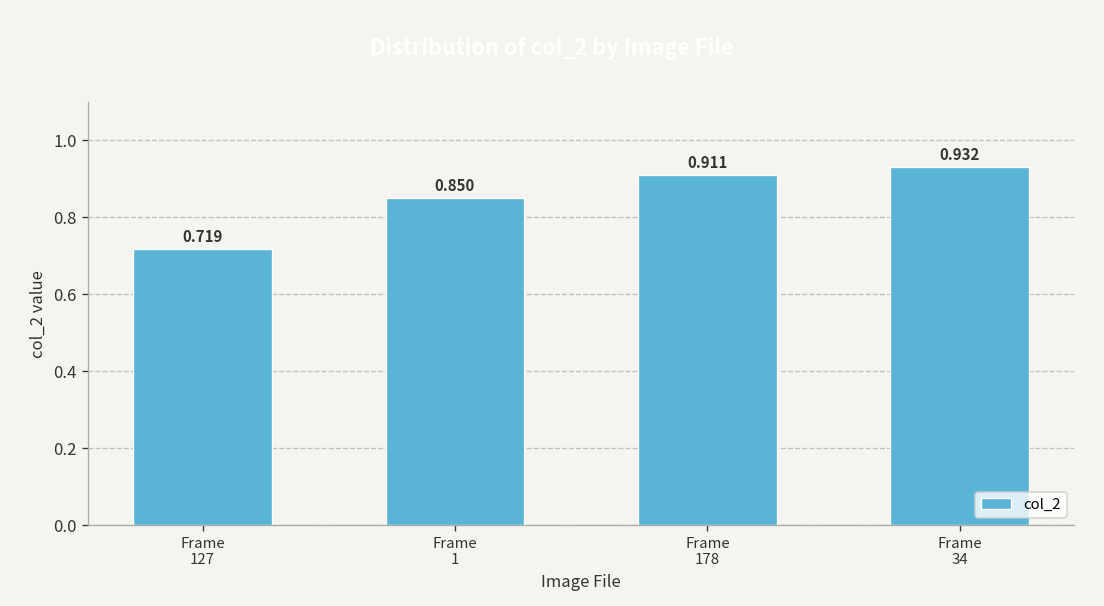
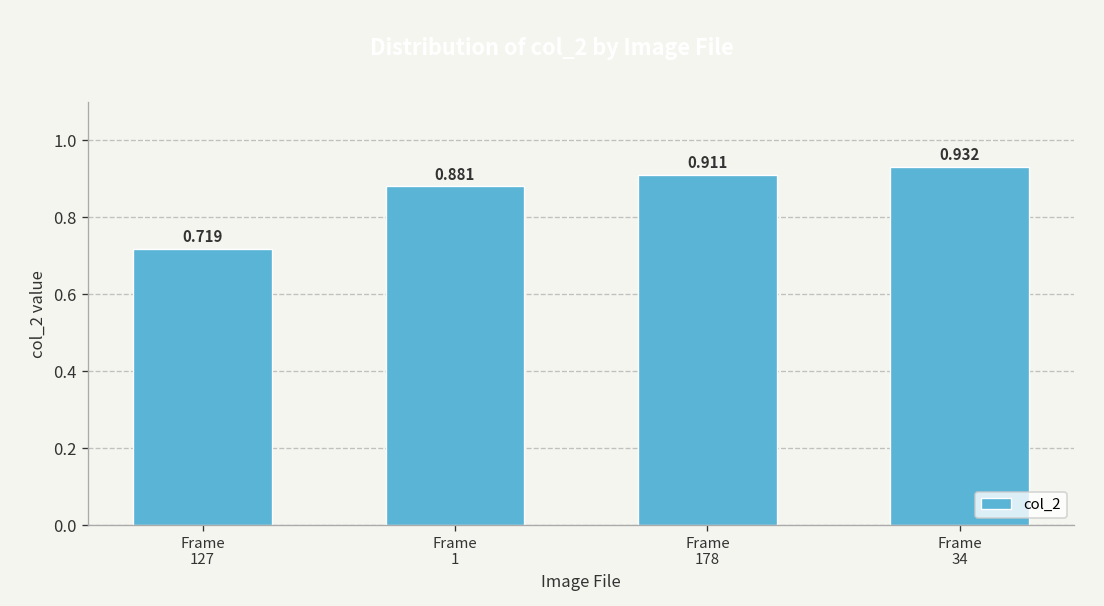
  {
    "Frame 127": 0.719,
-   "Frame 1": 0.850,
+   "Frame 1": 0.881,
    "Frame 178": 0.911,
    "Frame 34": 0.932
  }
